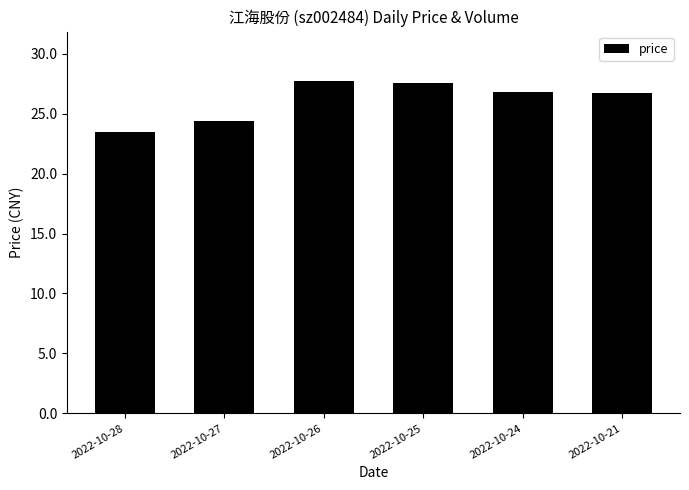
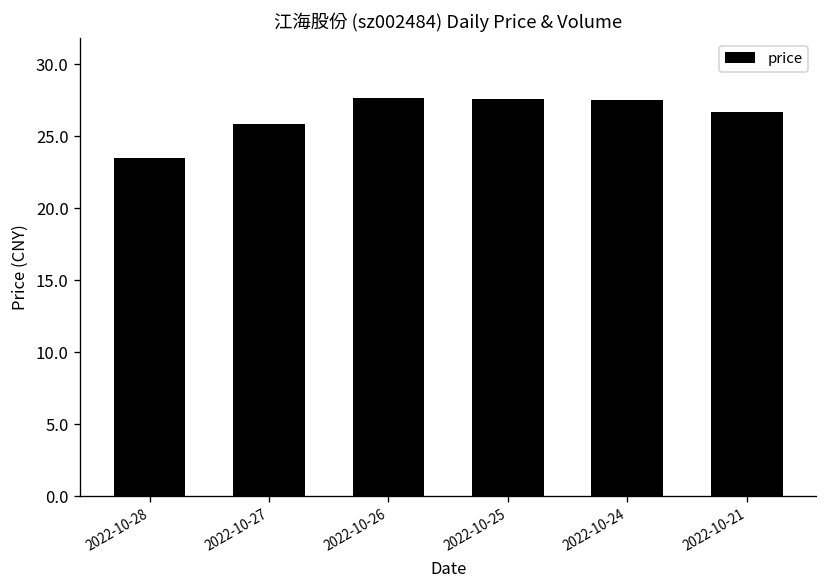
  {
    "2022-10-28": 23.5,
-   "2022-10-27": 24.4,
+   "2022-10-27": 25.9,
    "2022-10-26": 27.7,
    "2022-10-25": 27.6,
-   "2022-10-24": 26.8,
+   "2022-10-24": 27.5,
    "2022-10-21": 26.7
  }
